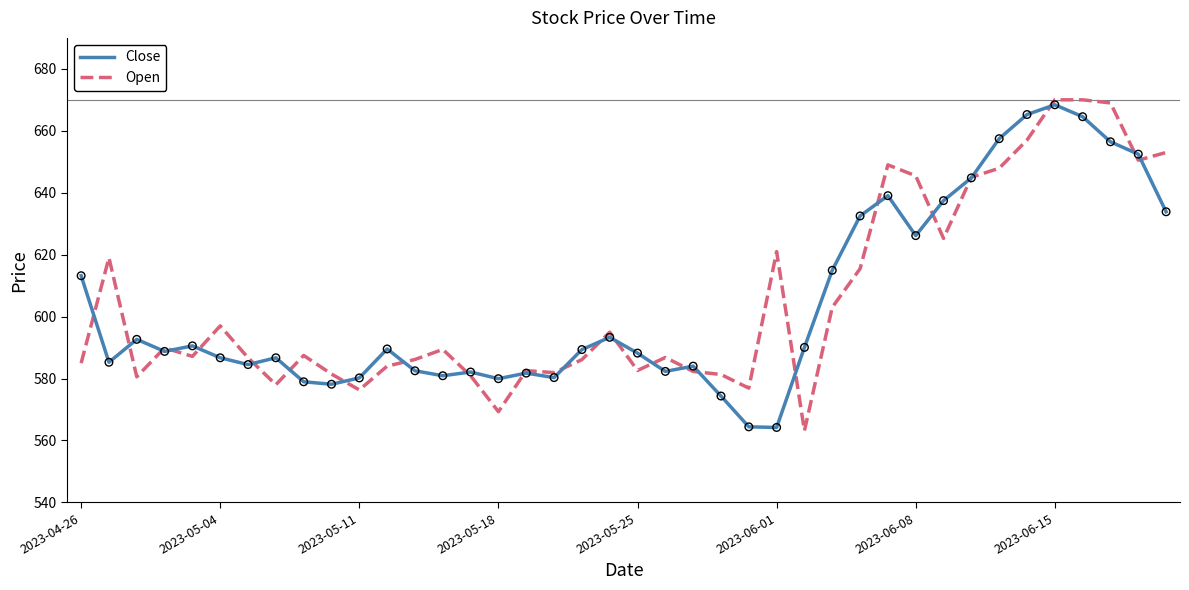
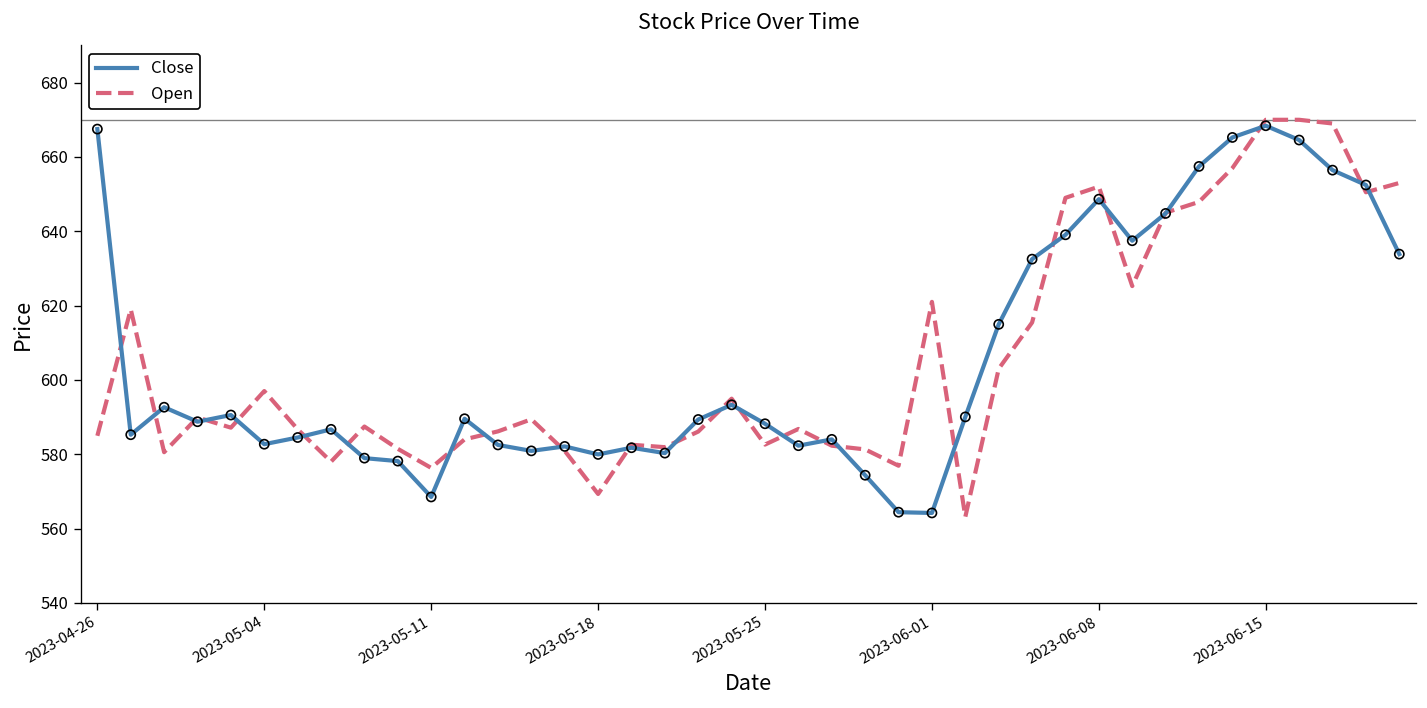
  {
    "Close": {
-     "2023-04-26": 613,
-     "2023-05-04": 587,
-     "2023-05-11": 580,
+     "2023-04-26": 668,
+     "2023-05-04": 583,
+     "2023-05-11": 569,
      "2023-05-18": 580,
      "2023-05-25": 588,
      "2023-06-01": 564,
-     "2023-06-08": 626,
+     "2023-06-08": 649,
      "2023-06-15": 668
    },
    "Open": {
      "2023-04-26": 585,
      "2023-05-04": 597,
      "2023-05-11": 576,
      "2023-05-18": 569,
      "2023-05-25": 583,
      "2023-06-01": 621,
-     "2023-06-08": 645,
+     "2023-06-08": 652,
      "2023-06-15": 670
    }
  }
